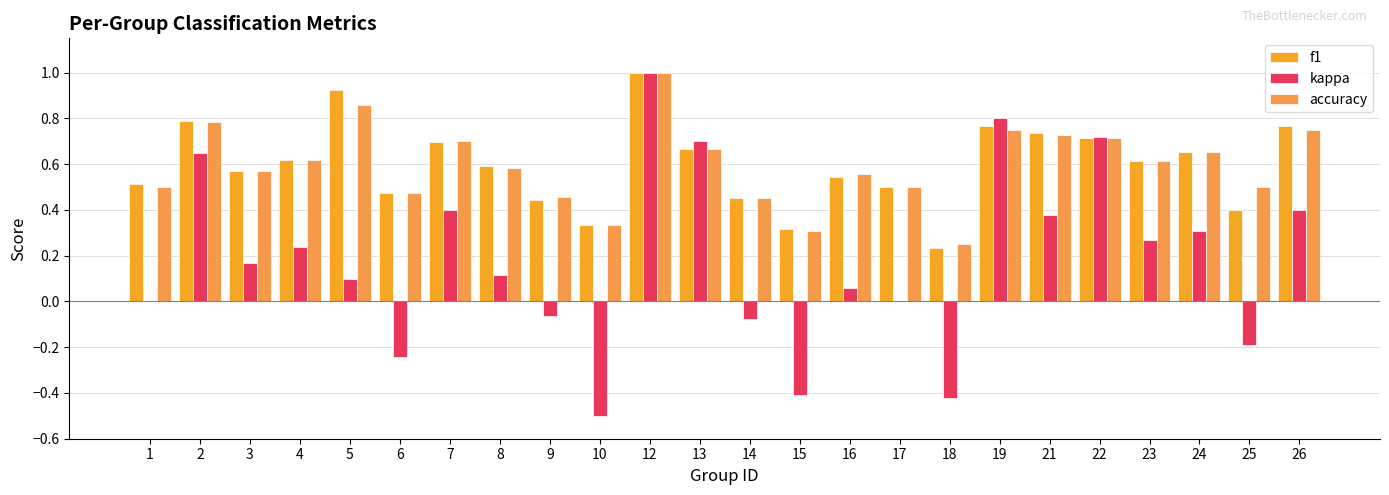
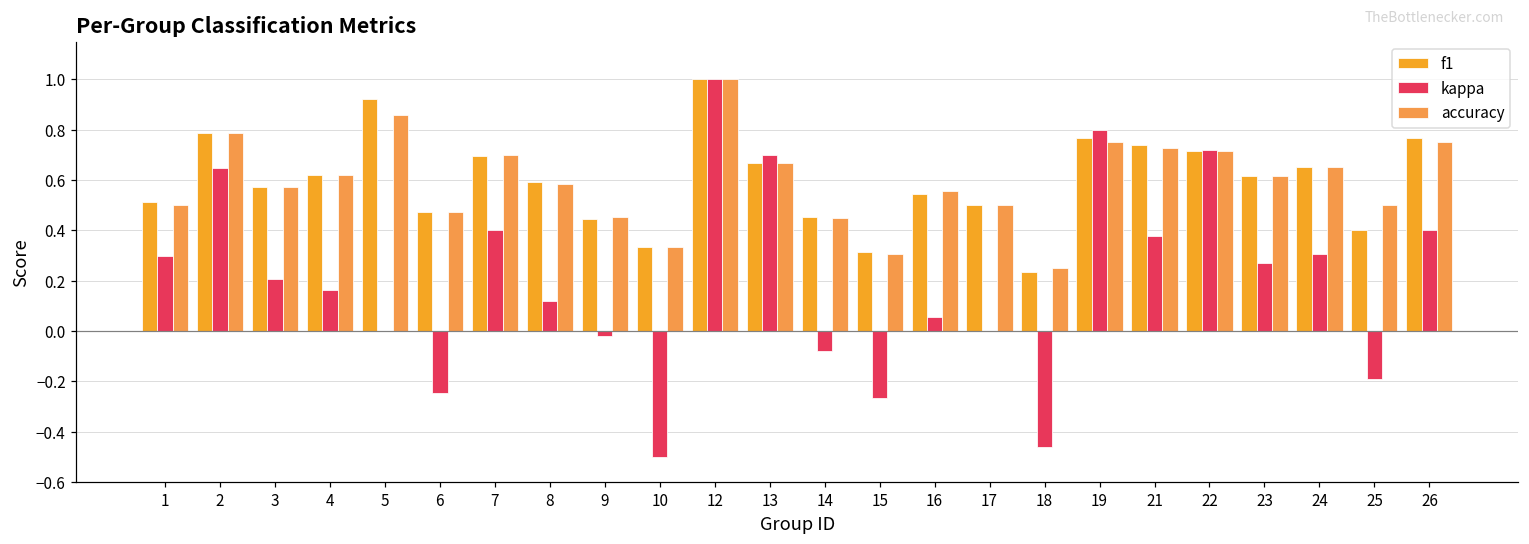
  {
    "kappa": {
-     "1": 0.0,
+     "1": 0.3,
      "2": 0.65,
-     "3": 0.17,
-     "4": 0.24,
-     "5": 0.1,
+     "3": 0.21,
+     "4": 0.16,
+     "5": 0.0,
      "6": -0.24,
      "7": 0.40,
      "8": 0.12,
-     "9": -0.06,
+     "9": -0.02,
      "10": -0.50,
      "12": 1.00,
      "13": 0.70,
      "14": -0.08,
-     "15": -0.41,
+     "15": -0.27,
      "16": 0.06,
      "17": 0.00,
-     "18": -0.42,
+     "18": -0.46,
      "19": 0.80,
      "21": 0.38,
      "22": 0.72,
      "23": 0.27,
      "24": 0.31,
      "25": -0.19,
      "26": 0.40
    }
  }
